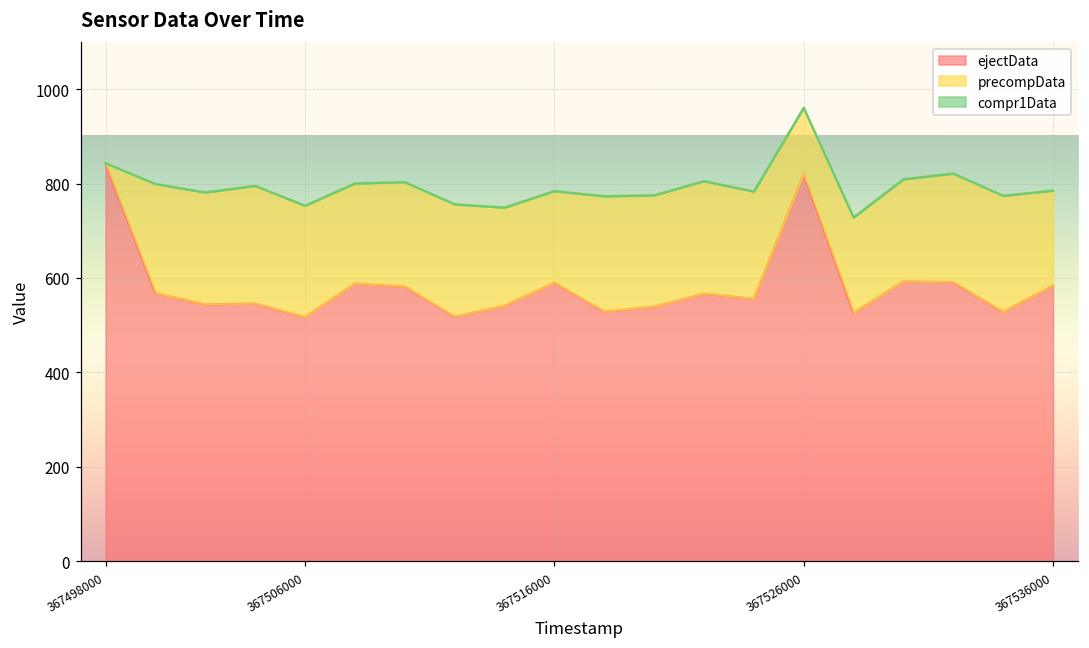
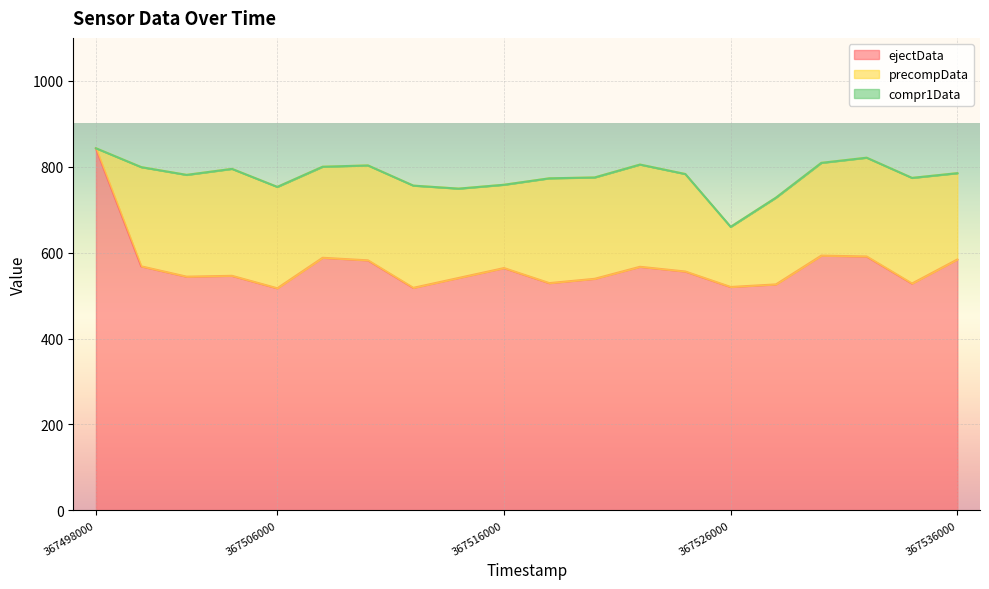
  {
    "ejectData": {
      "367506000": 520,
-     "367516000": 590,
-     "367526000": 820,
+     "367516000": 560,
+     "367526000": 520,
      "367536000": 580
    }
  }
